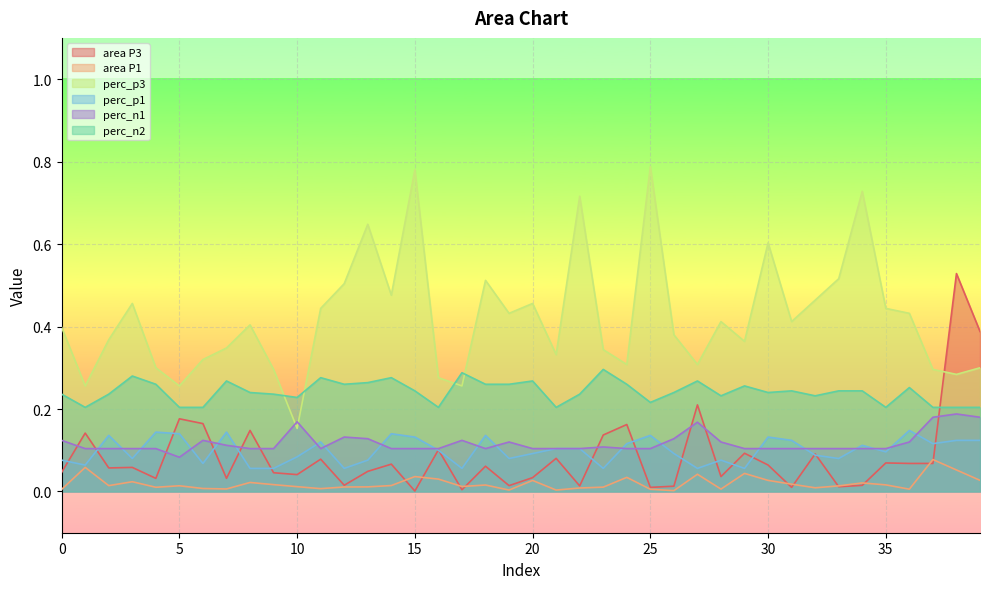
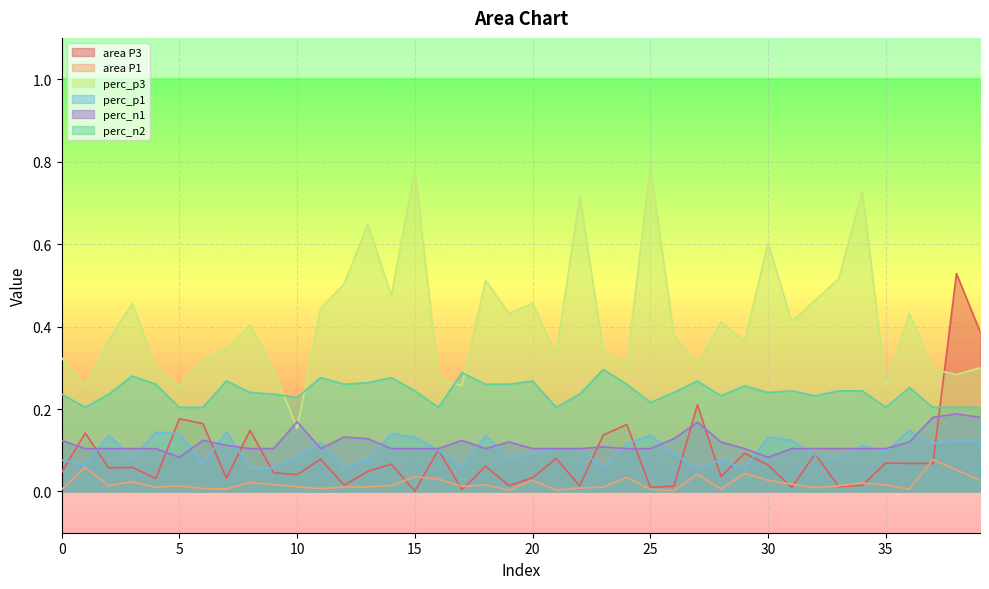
  {
    "perc_p3": {
-     "0": 0.40,
+     "0": 0.32,
      "5": 0.26,
      "10": 0.15,
      "15": 0.78,
      "20": 0.46,
      "25": 0.79,
      "30": 0.60,
-     "35": 0.44
+     "35": 0.26
    },
    "perc_n1": {
      "0": 0.12,
      "5": 0.08,
      "10": 0.17,
      "15": 0.10,
      "20": 0.10,
      "25": 0.10,
-     "30": 0.10,
+     "30": 0.08,
      "35": 0.10
    }
  }
